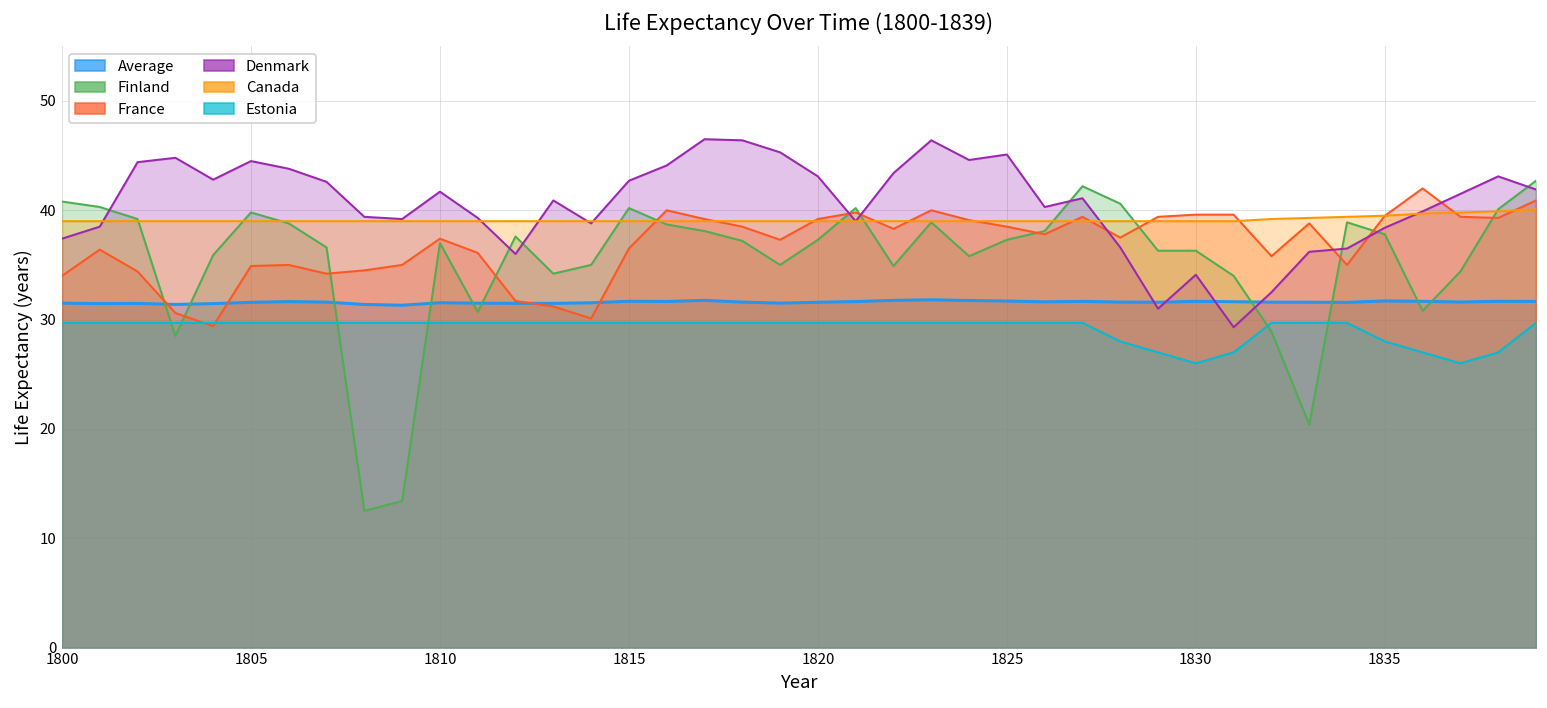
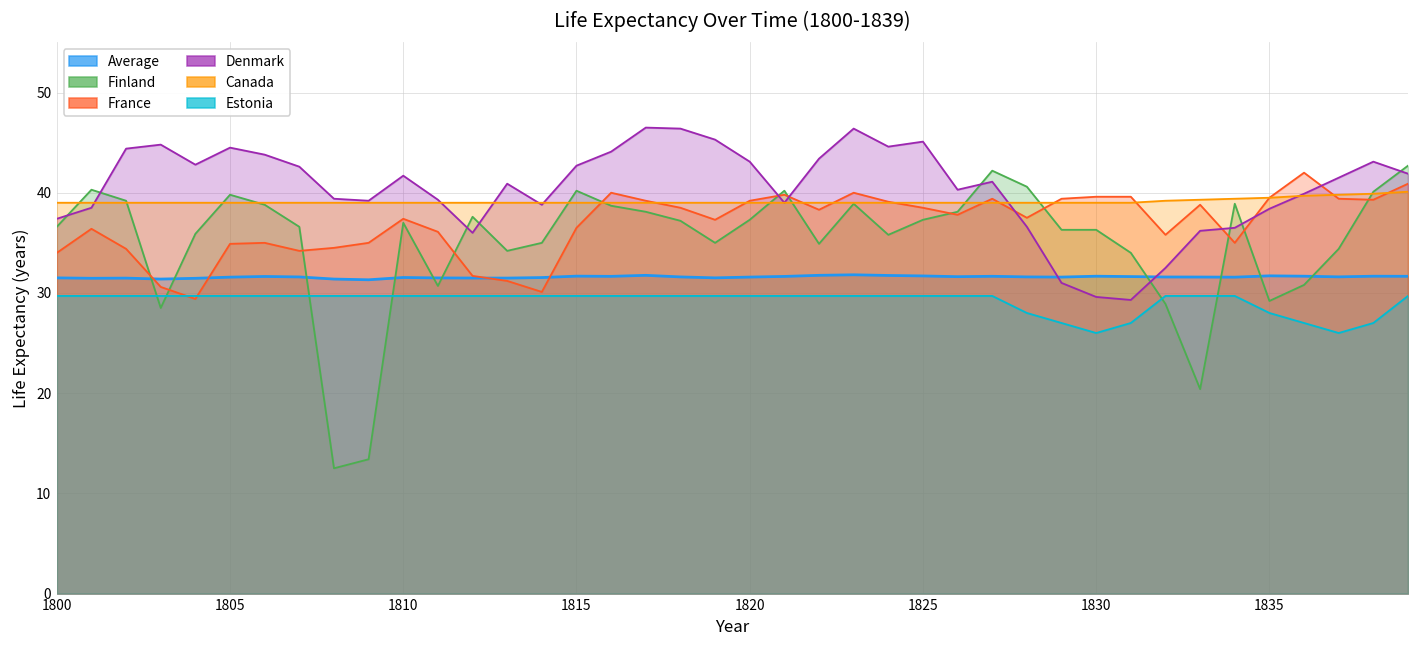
  {
    "Finland": {
-     "1800": 41,
+     "1800": 37,
      "1805": 40,
      "1810": 37,
      "1815": 40,
      "1820": 37,
      "1825": 37,
      "1830": 36,
-     "1835": 38
+     "1835": 29
    },
    "Denmark": {
      "1800": 37,
      "1805": 45,
      "1810": 42,
      "1815": 43,
      "1820": 43,
      "1825": 45,
-     "1830": 34,
+     "1830": 30,
      "1835": 38
    }
  }
